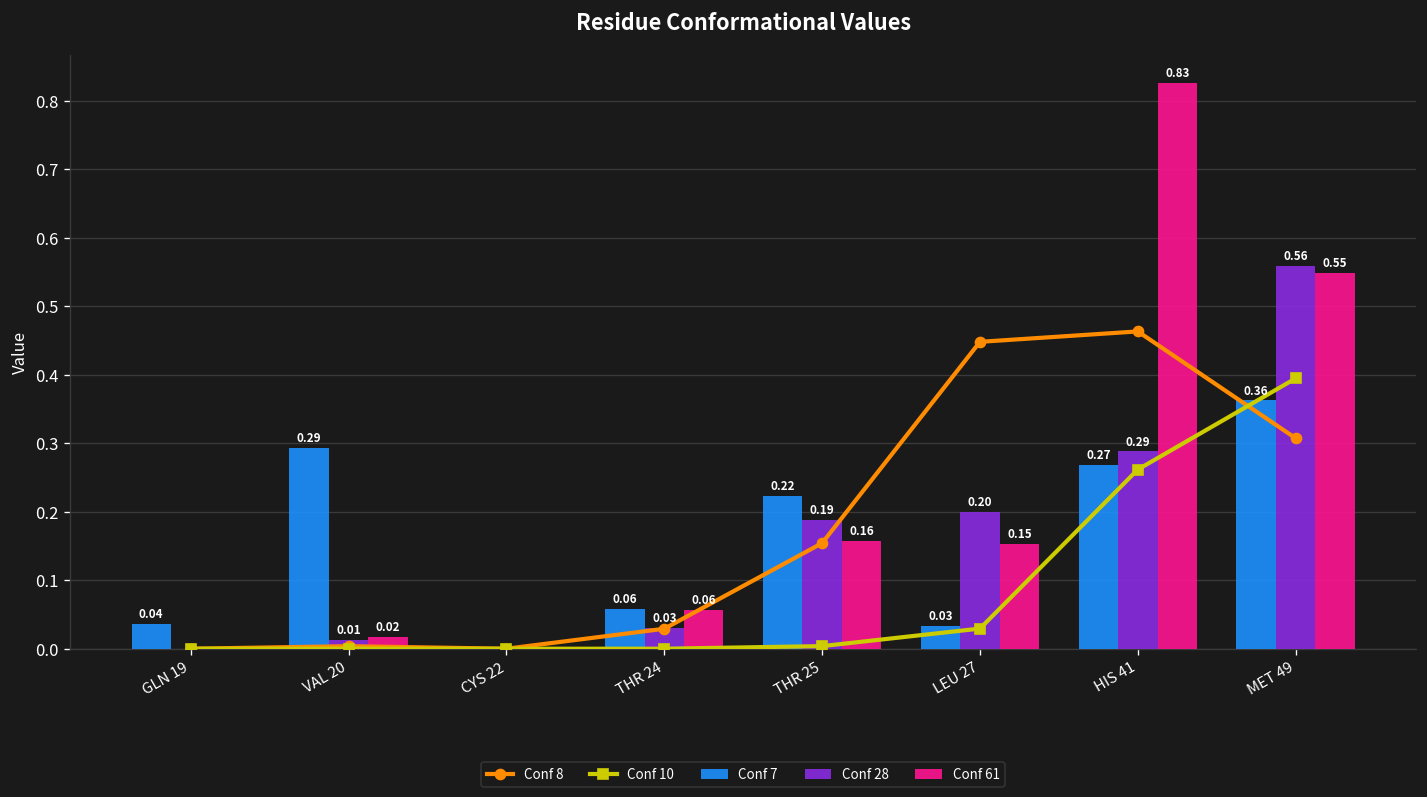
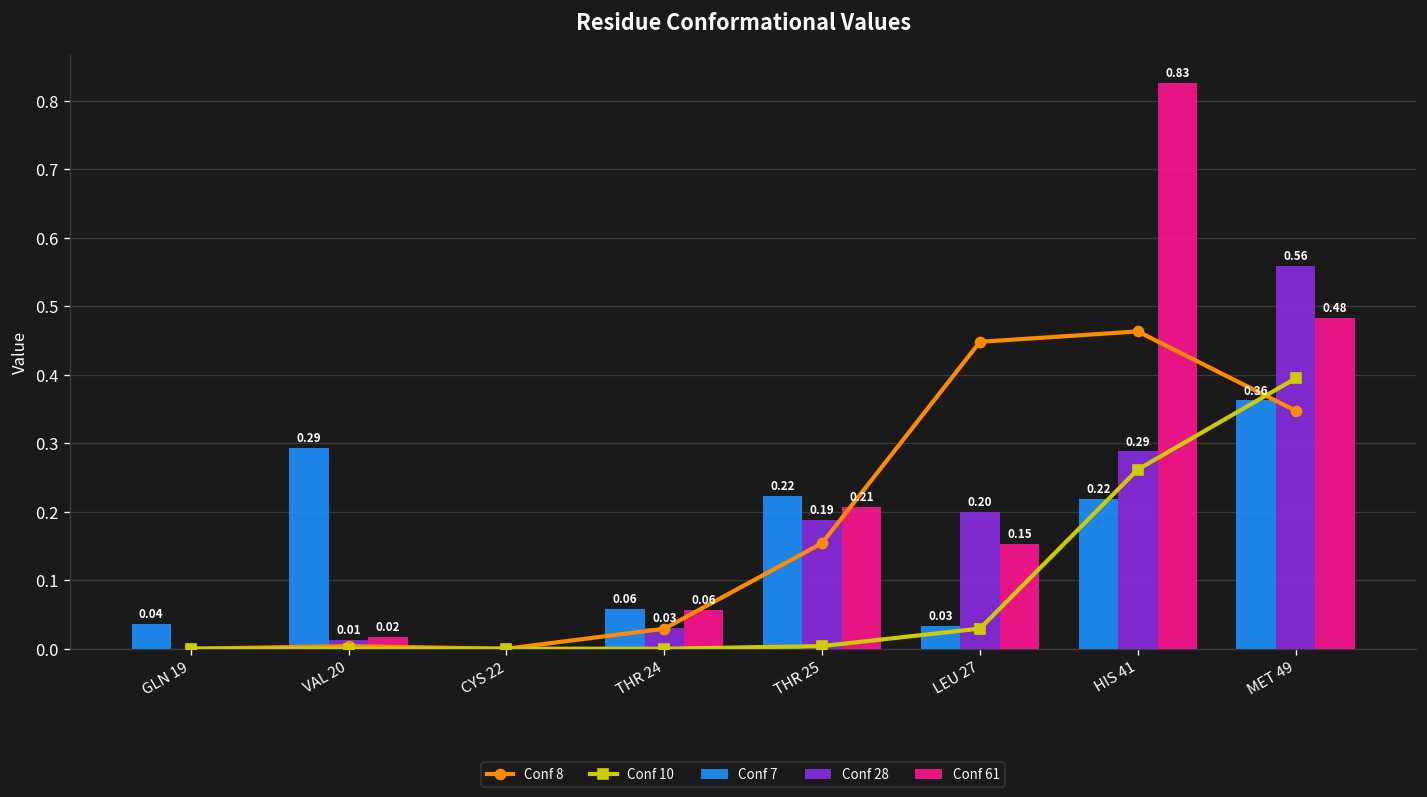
  {
    "Conf 7": {
      "GLN 19": 0.04,
      "VAL 20": 0.29,
      "THR 24": 0.06,
      "THR 25": 0.22,
      "LEU 27": 0.03,
-     "HIS 41": 0.27,
+     "HIS 41": 0.22,
      "MET 49": 0.36
    },
    "Conf 8": {
      "THR 25": 0.15,
      "LEU 27": 0.45,
      "HIS 41": 0.46,
-     "MET 49": 0.31
+     "MET 49": 0.35
    },
    "Conf 28": {
      "VAL 20": 0.01,
      "THR 24": 0.03,
      "THR 25": 0.19,
      "LEU 27": 0.20,
      "HIS 41": 0.29,
      "MET 49": 0.56
    },
    "Conf 10": {
      "THR 24": 0.00,
      "THR 25": 0.00,
      "HIS 41": 0.26,
      "MET 49": 0.39
    },
    "Conf 61": {
      "VAL 20": 0.02,
      "THR 24": 0.06,
-     "THR 25": 0.16,
+     "THR 25": 0.21,
      "LEU 27": 0.15,
      "HIS 41": 0.83,
-     "MET 49": 0.55
+     "MET 49": 0.48
    }
  }
